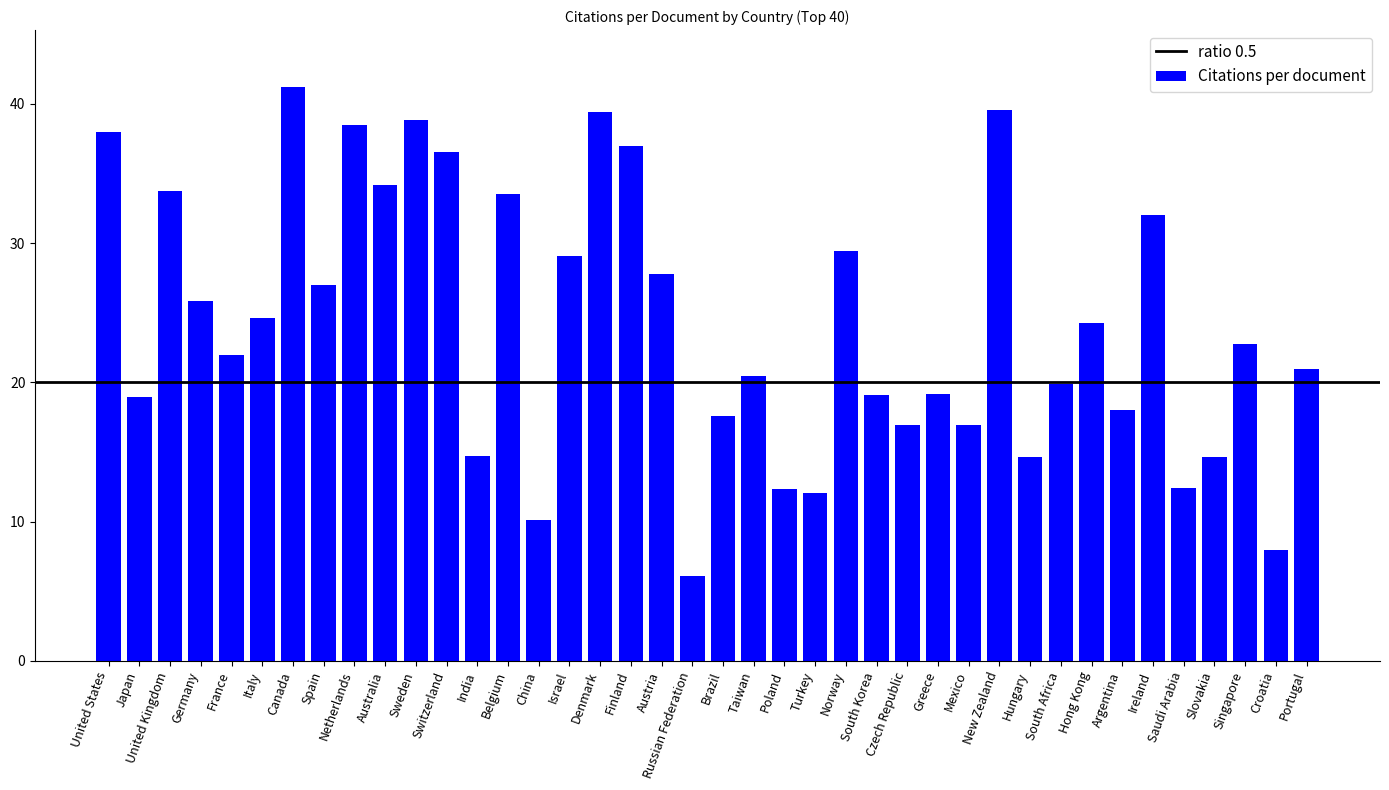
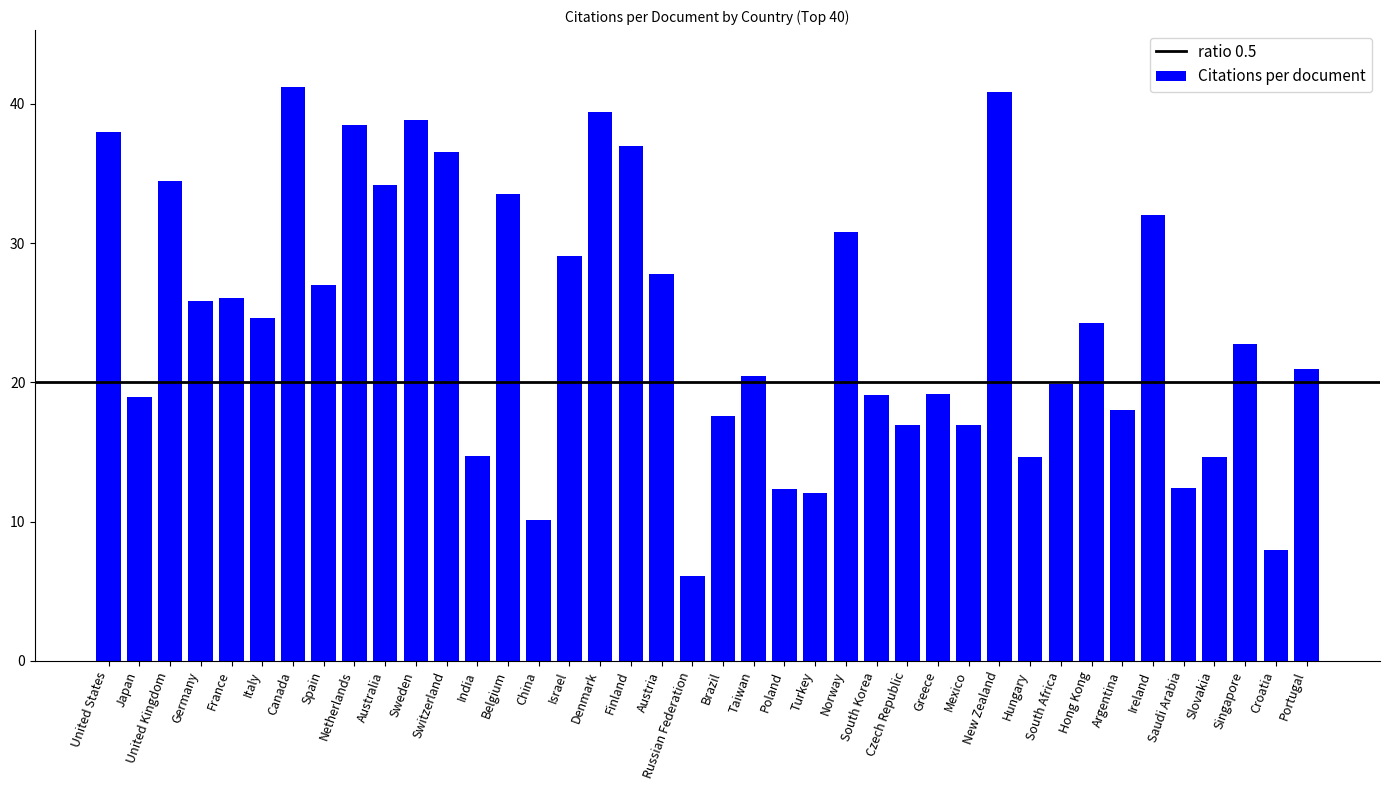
  {
    "United States": 38.0,
    "Japan": 18.9,
-   "United Kingdom": 33.8,
+   "United Kingdom": 34.4,
    "Germany": 25.8,
-   "France": 22.0,
+   "France": 26.1,
    "Italy": 24.6,
    "Canada": 41.2,
    "Spain": 27.0,
    "Netherlands": 38.5,
    "Australia": 34.1,
    "Sweden": 38.9,
    "Switzerland": 36.6,
    "India": 14.7,
    "Belgium": 33.5,
    "China": 10.1,
    "Israel": 29.1,
    "Denmark": 39.4,
    "Finland": 37.0,
    "Austria": 27.8,
    "Russian Federation": 6.1,
    "Brazil": 17.6,
    "Taiwan": 20.5,
    "Poland": 12.4,
    "Turkey": 12.1,
-   "Norway": 29.4,
+   "Norway": 30.8,
    "South Korea": 19.1,
    "Czech Republic": 17.0,
    "Greece": 19.2,
    "Mexico": 17.0,
-   "New Zealand": 39.5,
+   "New Zealand": 40.9,
    "Hungary": 14.7,
    "South Africa": 19.9,
    "Hong Kong": 24.3,
    "Argentina": 18.0,
    "Ireland": 32.0,
    "Saudi Arabia": 12.4,
    "Slovakia": 14.7,
    "Singapore": 22.8,
    "Croatia": 8.0,
    "Portugal": 20.9
  }
